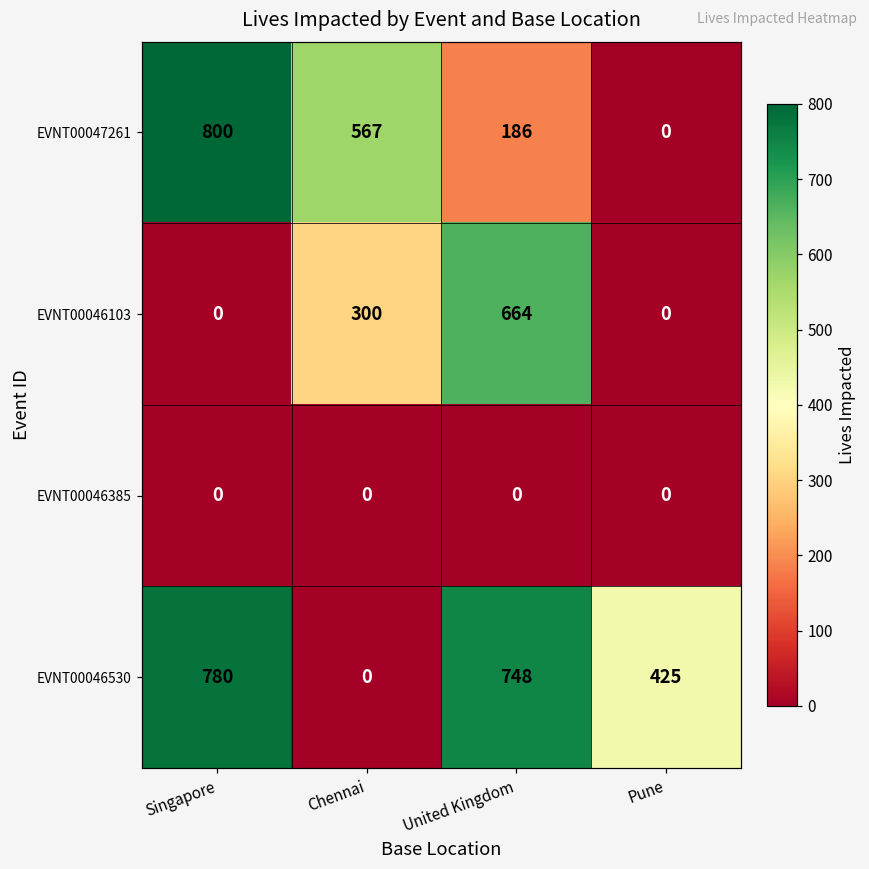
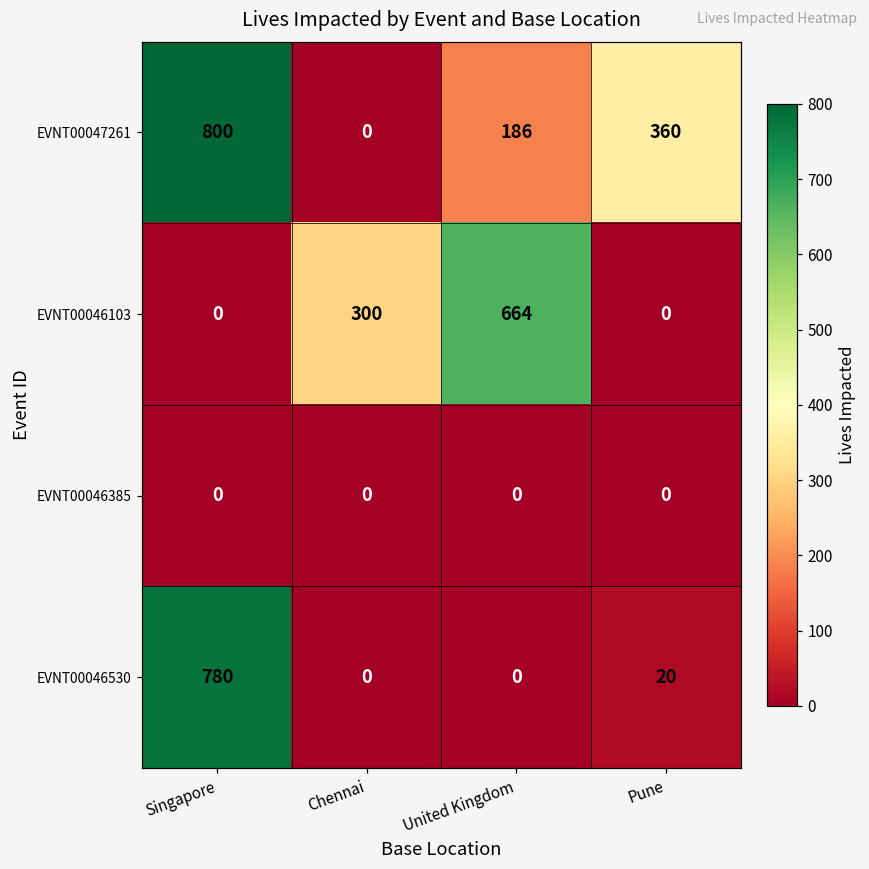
  {
    "EVNT00047261": {
      "Singapore": 800,
-     "Chennai": 567,
+     "Chennai": 0,
      "United Kingdom": 186,
-     "Pune": 0
+     "Pune": 360
    },
    "EVNT00046103": {
      "Singapore": 0,
      "Chennai": 300,
      "United Kingdom": 664,
      "Pune": 0
    },
    "EVNT00046385": {
      "Singapore": 0,
      "Chennai": 0,
      "United Kingdom": 0,
      "Pune": 0
    },
    "EVNT00046530": {
      "Singapore": 780,
      "Chennai": 0,
-     "United Kingdom": 748,
-     "Pune": 425
+     "United Kingdom": 0,
+     "Pune": 20
    }
  }
